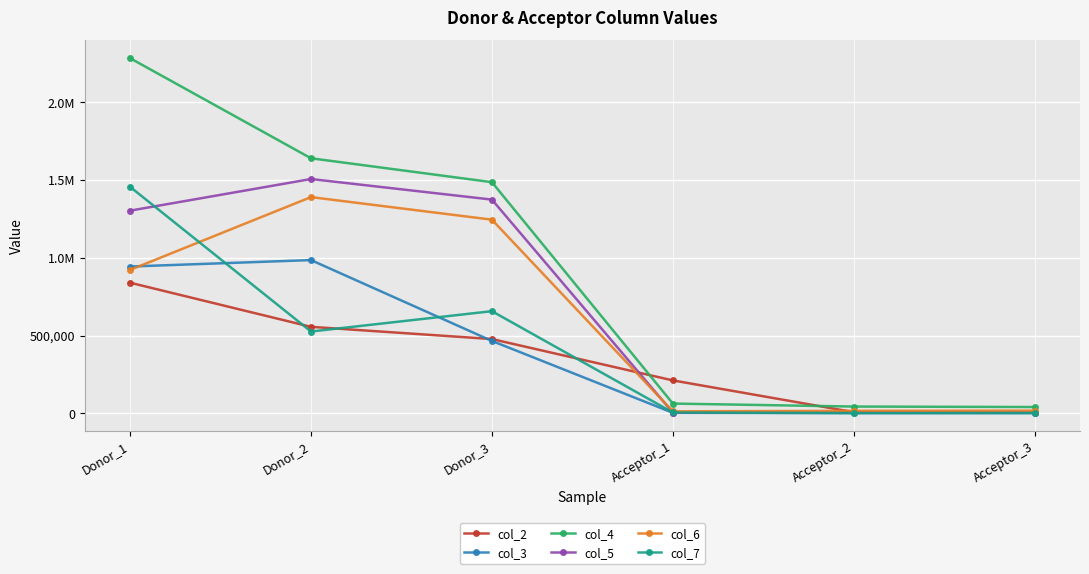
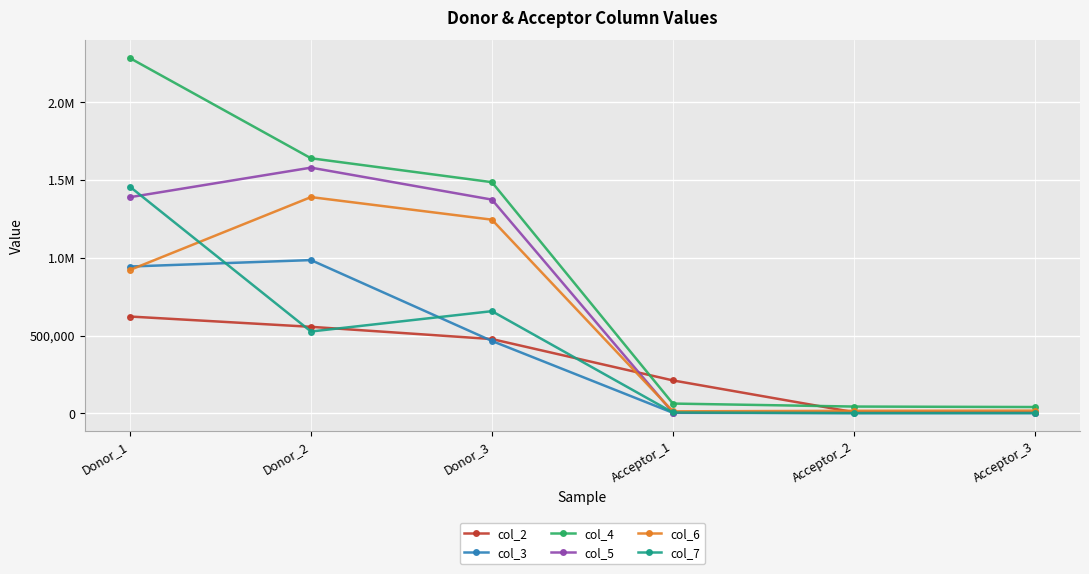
  {
    "col_2": {
-     "Donor_1": "840,000",
+     "Donor_1": "620,000",
      "Donor_2": "560,000",
      "Acceptor_1": "210,000"
    },
    "col_3": {
      "Donor_1": "940,000",
      "Donor_2": "990,000"
    },
    "col_5": {
-     "Donor_1": "1,300,000",
-     "Donor_2": "1,510,000",
+     "Donor_1": "1,390,000",
+     "Donor_2": "1,580,000",
      "Donor_3": "1,380,000"
    },
    "col_6": {
      "Donor_1": "920,000",
      "Donor_2": "1,390,000",
      "Donor_3": "1,250,000"
    }
  }
